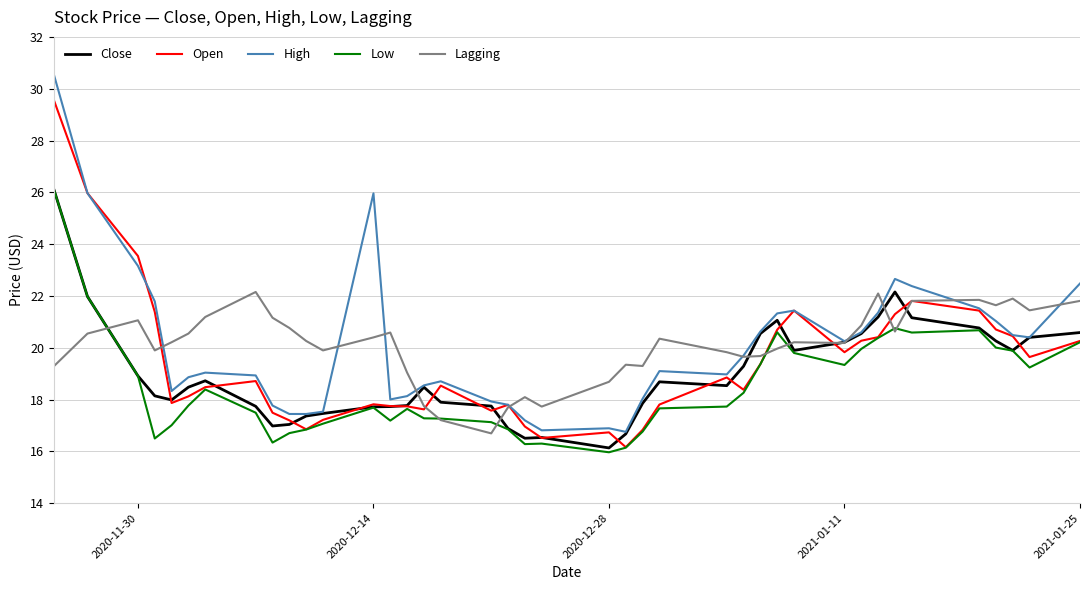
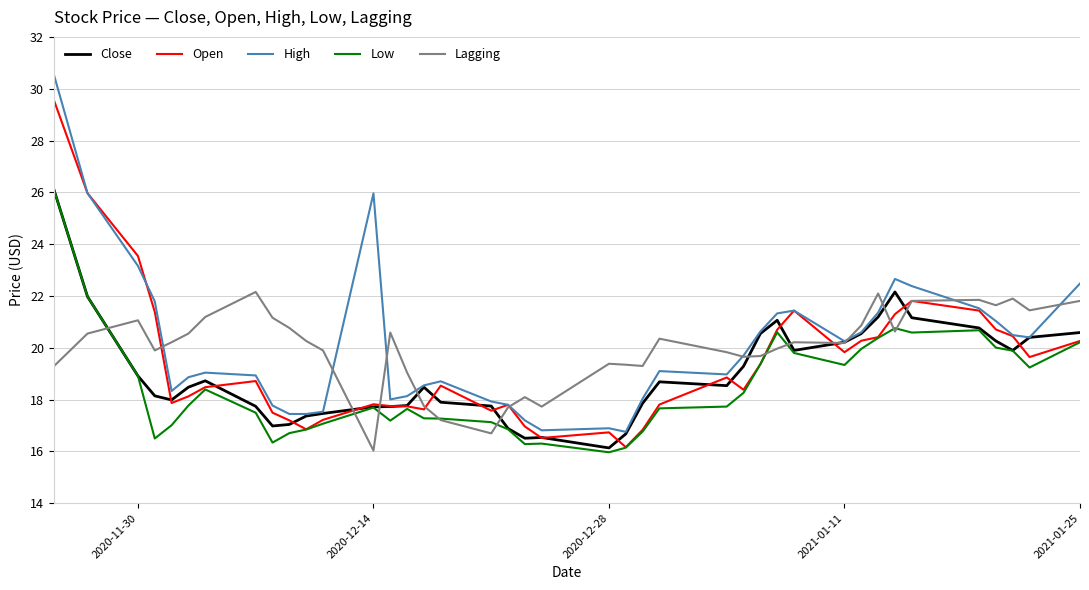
  {
    "Close": {
      "2020-12-28": 16.1,
      "2021-01-25": 20.6
    },
    "Open": {
      "2020-11-30": 23.5,
      "2020-12-28": 16.7,
      "2021-01-11": 19.8
    },
    "High": {
      "2020-11-30": 23.2,
      "2020-12-14": 26.0,
      "2020-12-28": 16.9,
      "2021-01-25": 22.5
    },
    "Low": {
      "2020-12-28": 16.0,
      "2021-01-11": 19.3
    },
    "Lagging": {
      "2020-11-30": 21.1,
-     "2020-12-14": 20.4,
-     "2020-12-28": 18.7,
+     "2020-12-14": 16.0,
+     "2020-12-28": 19.4,
      "2021-01-25": 21.8
    }
  }
